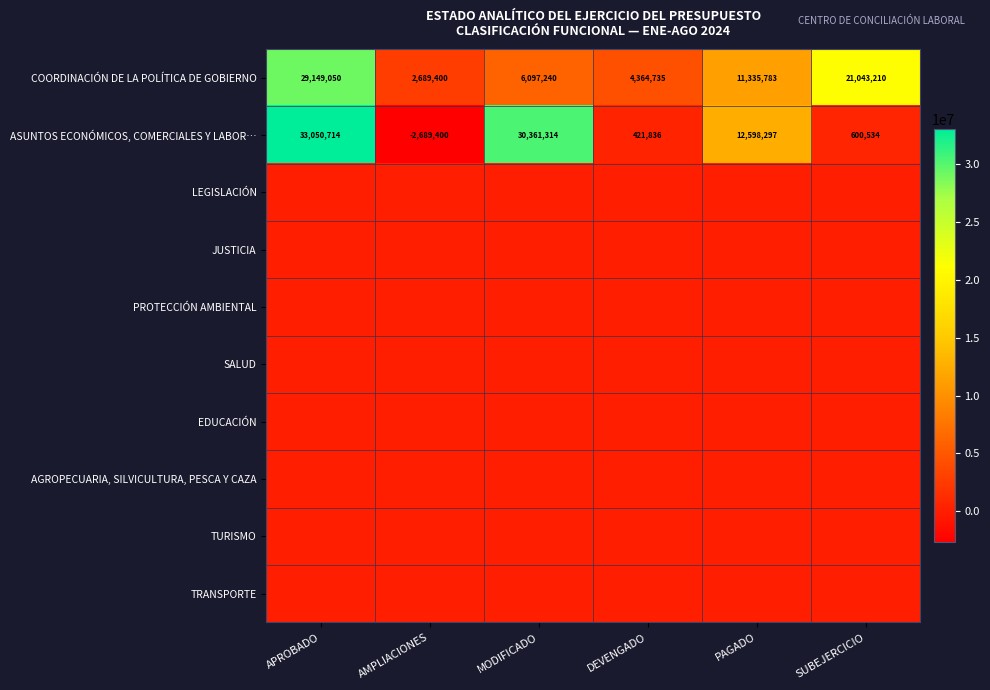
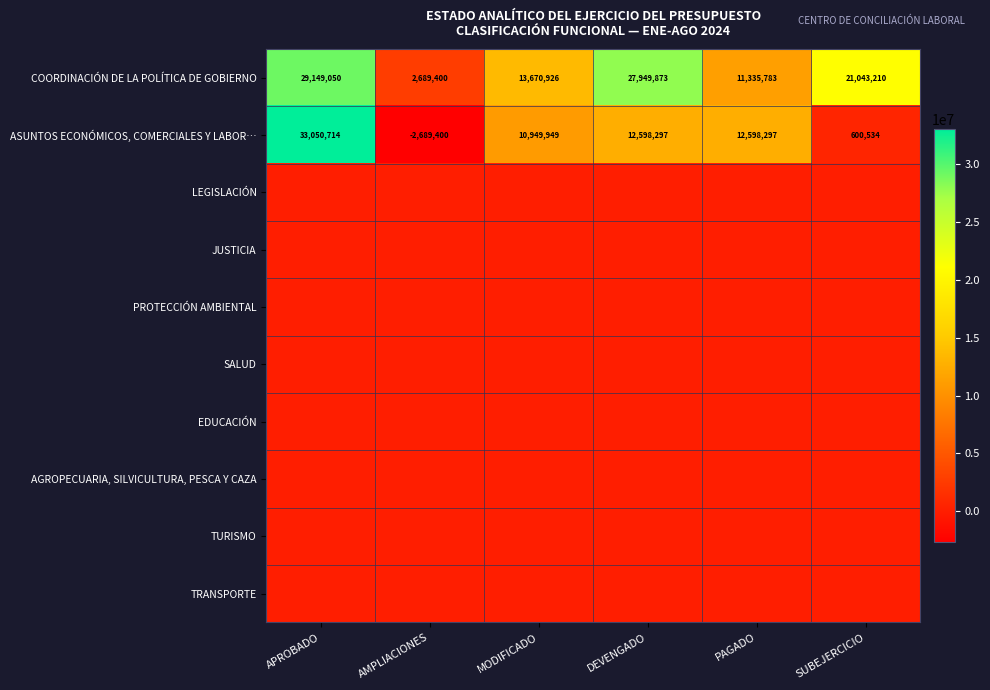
  {
    "COORDINACIÓN DE LA POLÍTICA DE GOBIERNO": {
      "APROBADO": "29,149,050",
      "AMPLIACIONES": "2,689,400",
-     "MODIFICADO": "6,097,240",
-     "DEVENGADO": "4,364,735",
+     "MODIFICADO": "13,670,926",
+     "DEVENGADO": "27,949,873",
      "PAGADO": "11,335,783",
      "SUBEJERCICIO": "21,043,210"
    },
    "ASUNTOS ECONÓMICOS, COMERCIALES Y LABOR…": {
      "APROBADO": "33,050,714",
      "AMPLIACIONES": "-2,689,400",
-     "MODIFICADO": "30,361,314",
-     "DEVENGADO": "421,836",
+     "MODIFICADO": "10,949,949",
+     "DEVENGADO": "12,598,297",
      "PAGADO": "12,598,297",
      "SUBEJERCICIO": "600,534"
    }
  }
